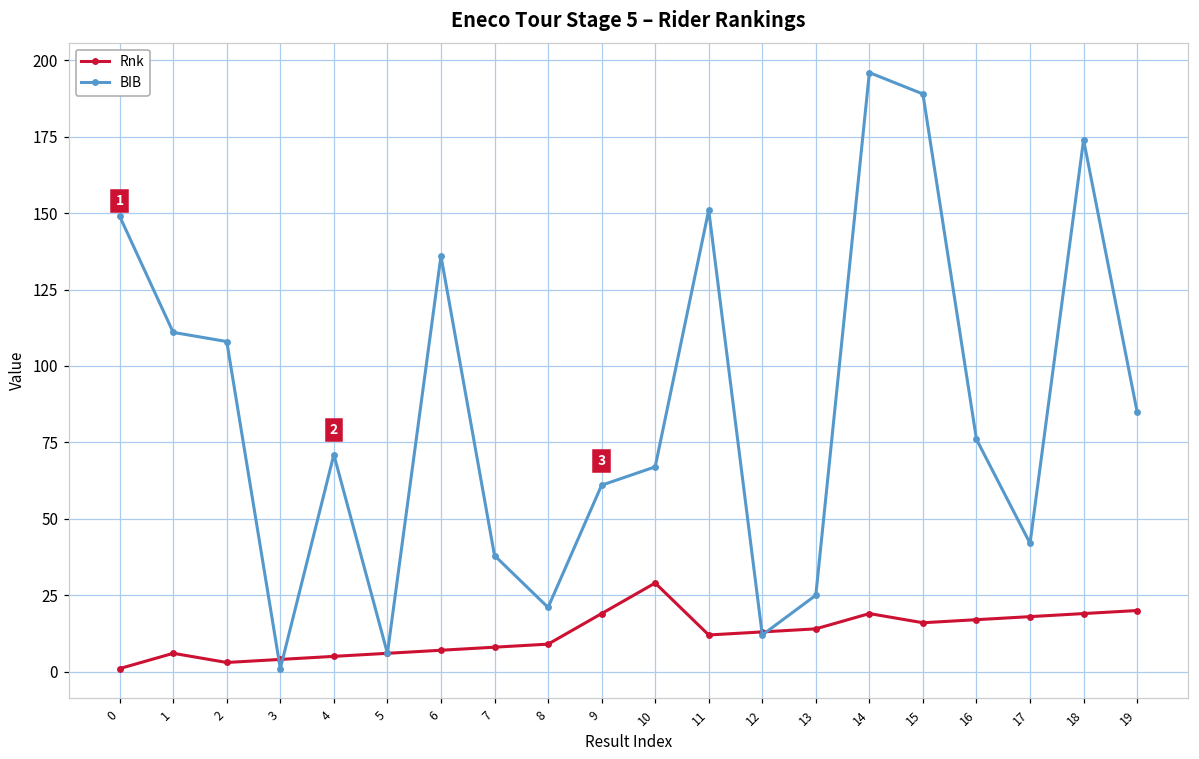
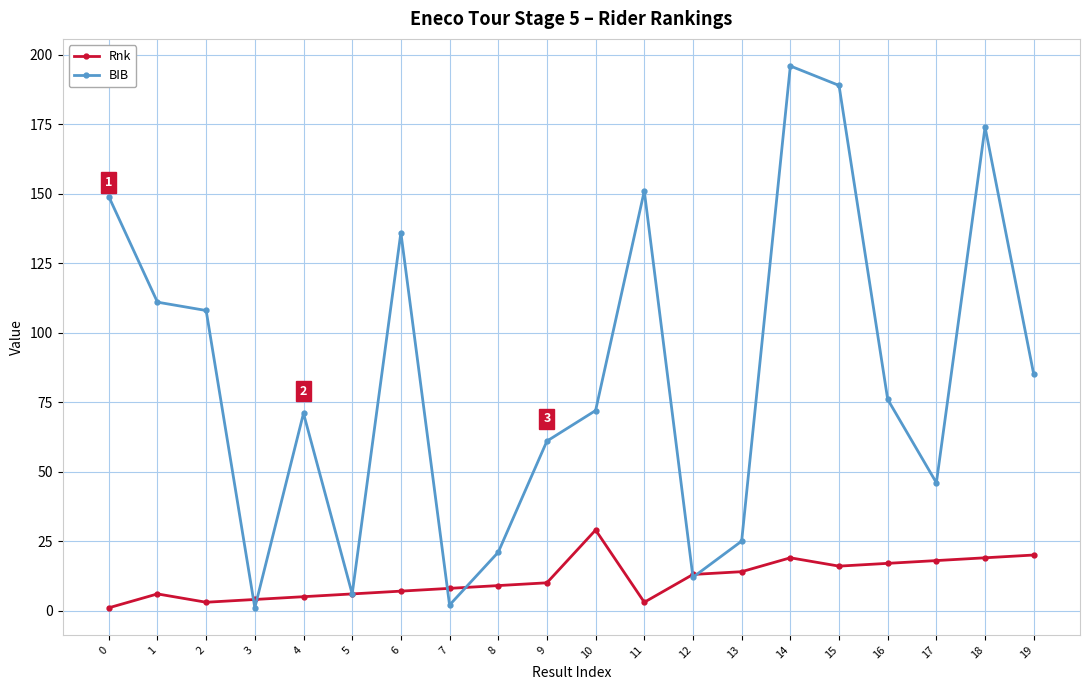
  {
    "Rnk": {
      "0": 1,
      "1": 6,
      "2": 3,
      "3": 4,
      "4": 5,
      "6": 7,
      "7": 8,
      "8": 9,
-     "9": 19,
+     "9": 10,
      "10": 29,
-     "11": 12,
+     "11": 3,
      "12": 13,
      "13": 14,
      "14": 19,
      "15": 16,
      "16": 17,
      "17": 18,
      "18": 19,
      "19": 20
    },
    "BIB": {
      "1": 111,
      "2": 108,
      "3": 1,
      "6": 136,
-     "7": 38,
+     "7": 2,
      "8": 21,
-     "10": 67,
+     "10": 72,
      "11": 151,
      "12": 12,
      "13": 25,
      "14": 196,
      "15": 189,
      "16": 76,
-     "17": 42,
+     "17": 46,
      "18": 174,
      "19": 85
    }
  }
